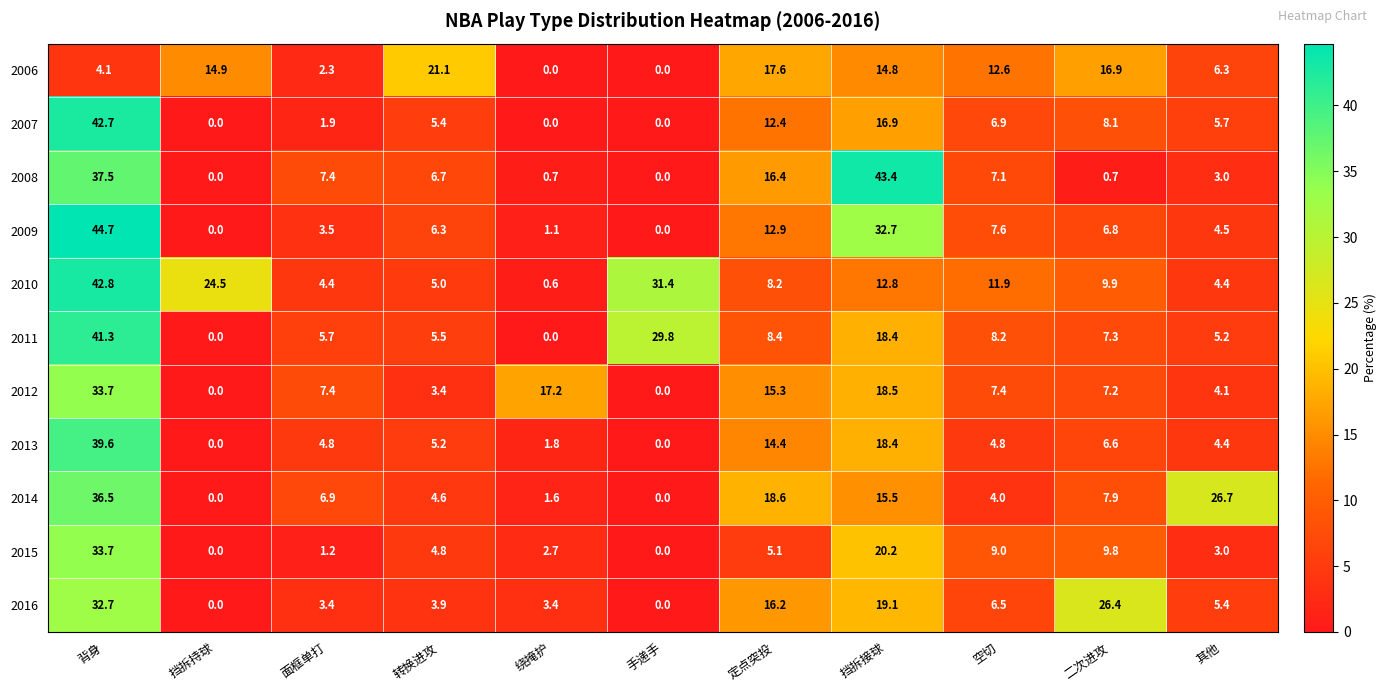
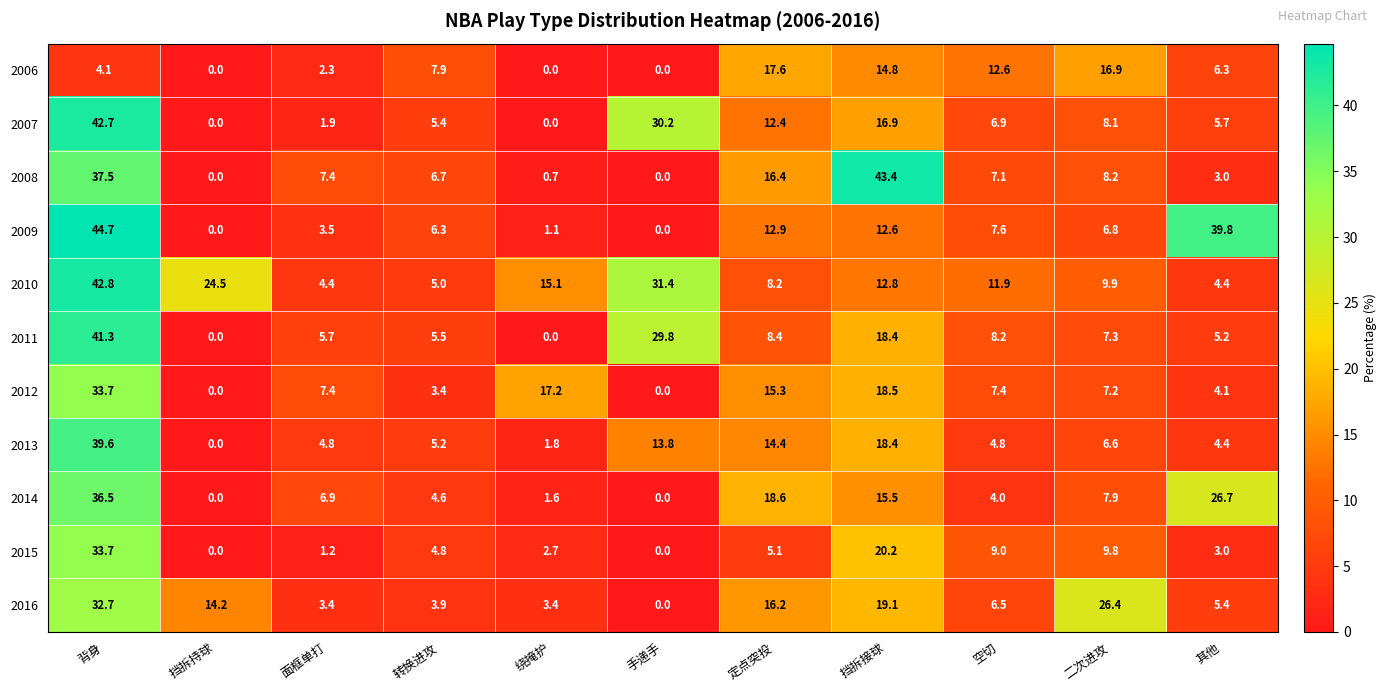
  {
    "2006": {
      "背身": 4.1,
-     "挡拆持球": 14.9,
+     "挡拆持球": 0.0,
      "面框单打": 2.3,
-     "转换进攻": 21.1,
+     "转换进攻": 7.9,
      "绕掩护": 0.0,
      "手递手": 0.0,
      "定点突投": 17.6,
      "挡拆接球": 14.8,
      "空切": 12.6,
      "二次进攻": 16.9,
      "其他": 6.3
    },
    "2007": {
      "背身": 42.7,
      "挡拆持球": 0.0,
      "面框单打": 1.9,
      "转换进攻": 5.4,
      "绕掩护": 0.0,
-     "手递手": 0.0,
+     "手递手": 30.2,
      "定点突投": 12.4,
      "挡拆接球": 16.9,
      "空切": 6.9,
      "二次进攻": 8.1,
      "其他": 5.7
    },
    "2008": {
      "背身": 37.5,
      "挡拆持球": 0.0,
      "面框单打": 7.4,
      "转换进攻": 6.7,
      "绕掩护": 0.7,
      "手递手": 0.0,
      "定点突投": 16.4,
      "挡拆接球": 43.4,
      "空切": 7.1,
-     "二次进攻": 0.7,
+     "二次进攻": 8.2,
      "其他": 3.0
    },
    "2009": {
      "背身": 44.7,
      "挡拆持球": 0.0,
      "面框单打": 3.5,
      "转换进攻": 6.3,
      "绕掩护": 1.1,
      "手递手": 0.0,
      "定点突投": 12.9,
-     "挡拆接球": 32.7,
+     "挡拆接球": 12.6,
      "空切": 7.6,
      "二次进攻": 6.8,
-     "其他": 4.5
+     "其他": 39.8
    },
    "2010": {
      "背身": 42.8,
      "挡拆持球": 24.5,
      "面框单打": 4.4,
      "转换进攻": 5.0,
-     "绕掩护": 0.6,
+     "绕掩护": 15.1,
      "手递手": 31.4,
      "定点突投": 8.2,
      "挡拆接球": 12.8,
      "空切": 11.9,
      "二次进攻": 9.9,
      "其他": 4.4
    },
    "2011": {
      "背身": 41.3,
      "挡拆持球": 0.0,
      "面框单打": 5.7,
      "转换进攻": 5.5,
      "绕掩护": 0.0,
      "手递手": 29.8,
      "定点突投": 8.4,
      "挡拆接球": 18.4,
      "空切": 8.2,
      "二次进攻": 7.3,
      "其他": 5.2
    },
    "2012": {
      "背身": 33.7,
      "挡拆持球": 0.0,
      "面框单打": 7.4,
      "转换进攻": 3.4,
      "绕掩护": 17.2,
      "手递手": 0.0,
      "定点突投": 15.3,
      "挡拆接球": 18.5,
      "空切": 7.4,
      "二次进攻": 7.2,
      "其他": 4.1
    },
    "2013": {
      "背身": 39.6,
      "挡拆持球": 0.0,
      "面框单打": 4.8,
      "转换进攻": 5.2,
      "绕掩护": 1.8,
-     "手递手": 0.0,
+     "手递手": 13.8,
      "定点突投": 14.4,
      "挡拆接球": 18.4,
      "空切": 4.8,
      "二次进攻": 6.6,
      "其他": 4.4
    },
    "2014": {
      "背身": 36.5,
      "挡拆持球": 0.0,
      "面框单打": 6.9,
      "转换进攻": 4.6,
      "绕掩护": 1.6,
      "手递手": 0.0,
      "定点突投": 18.6,
      "挡拆接球": 15.5,
      "空切": 4.0,
      "二次进攻": 7.9,
      "其他": 26.7
    },
    "2015": {
      "背身": 33.7,
      "挡拆持球": 0.0,
      "面框单打": 1.2,
      "转换进攻": 4.8,
      "绕掩护": 2.7,
      "手递手": 0.0,
      "定点突投": 5.1,
      "挡拆接球": 20.2,
      "空切": 9.0,
      "二次进攻": 9.8,
      "其他": 3.0
    },
    "2016": {
      "背身": 32.7,
-     "挡拆持球": 0.0,
+     "挡拆持球": 14.2,
      "面框单打": 3.4,
      "转换进攻": 3.9,
      "绕掩护": 3.4,
      "手递手": 0.0,
      "定点突投": 16.2,
      "挡拆接球": 19.1,
      "空切": 6.5,
      "二次进攻": 26.4,
      "其他": 5.4
    }
  }
